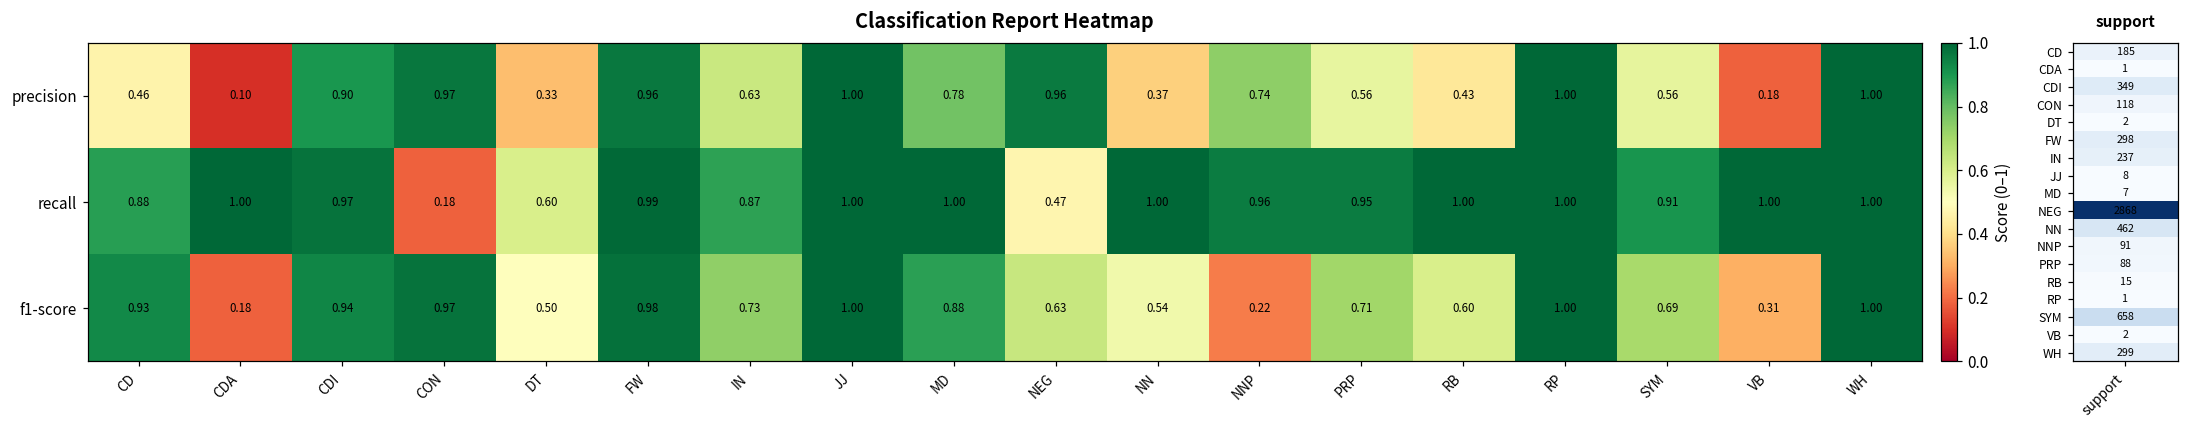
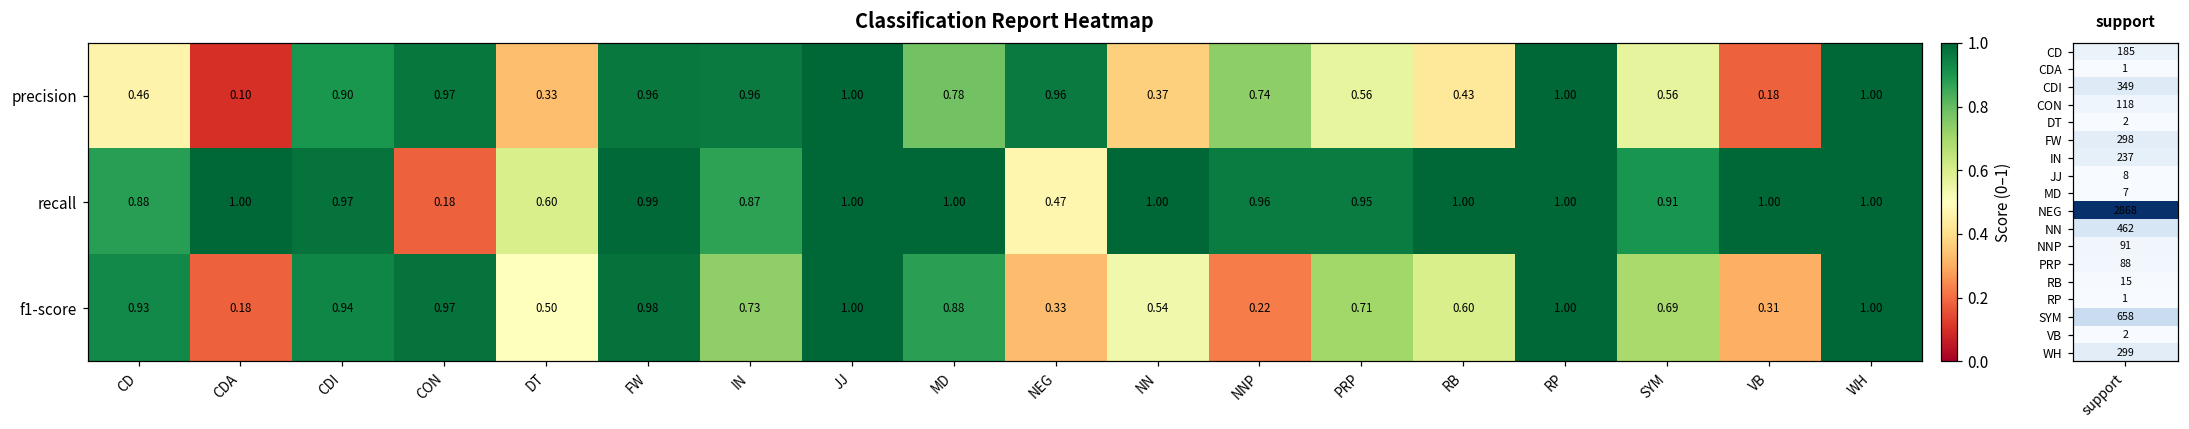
  {
    "precision": {
      "CD": 0.46,
      "CDA": 0.10,
      "CDI": 0.90,
      "CON": 0.97,
      "DT": 0.33,
      "FW": 0.96,
-     "IN": 0.63,
+     "IN": 0.96,
      "JJ": 1.00,
      "MD": 0.78,
      "NEG": 0.96,
      "NN": 0.37,
      "NNP": 0.74,
      "PRP": 0.56,
      "RB": 0.43,
      "RP": 1.00,
      "SYM": 0.56,
      "VB": 0.18,
      "WH": 1.00
    },
    "recall": {
      "CD": 0.88,
      "CDA": 1.00,
      "CDI": 0.97,
      "CON": 0.18,
      "DT": 0.60,
      "FW": 0.99,
      "IN": 0.87,
      "JJ": 1.00,
      "MD": 1.00,
      "NEG": 0.47,
      "NN": 1.00,
      "NNP": 0.96,
      "PRP": 0.95,
      "RB": 1.00,
      "RP": 1.00,
      "SYM": 0.91,
      "VB": 1.00,
      "WH": 1.00
    },
    "f1-score": {
      "CD": 0.93,
      "CDA": 0.18,
      "CDI": 0.94,
      "CON": 0.97,
      "DT": 0.50,
      "FW": 0.98,
      "IN": 0.73,
      "JJ": 1.00,
      "MD": 0.88,
-     "NEG": 0.63,
+     "NEG": 0.33,
      "NN": 0.54,
      "NNP": 0.22,
      "PRP": 0.71,
      "RB": 0.60,
      "RP": 1.00,
      "SYM": 0.69,
      "VB": 0.31,
      "WH": 1.00
    }
  }
